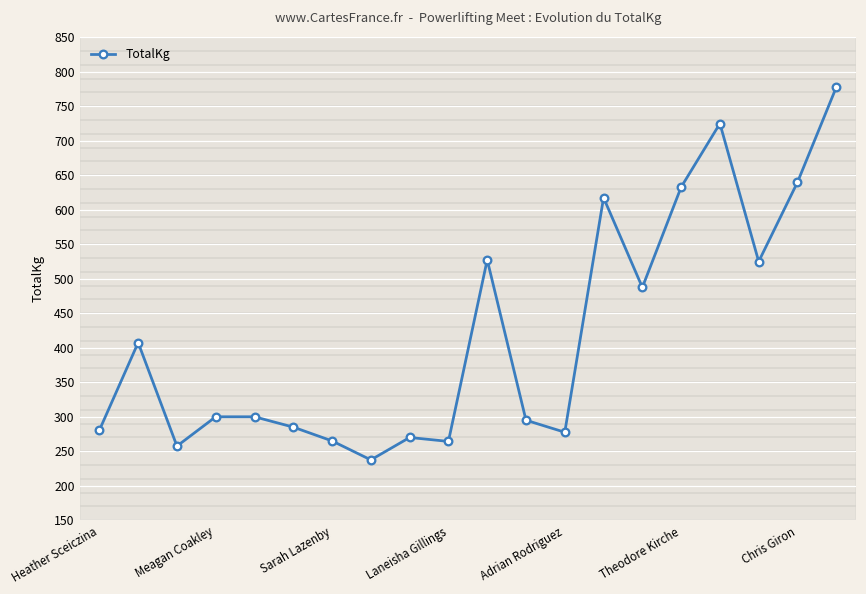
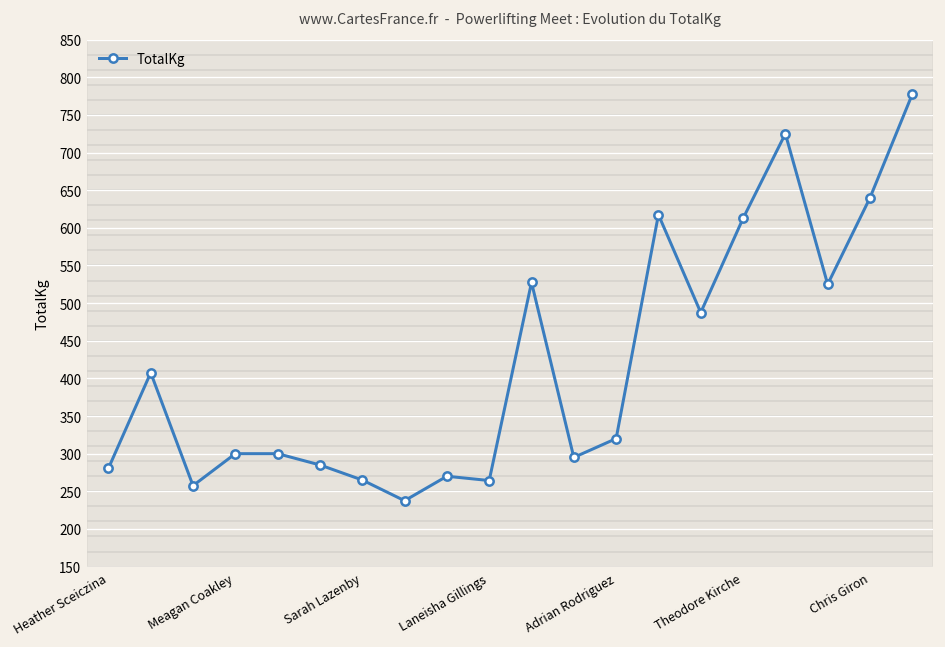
  {
    "Heather Sceiczina": 280,
    "Meagan Coakley": 300,
    "Sarah Lazenby": 270,
    "Laneisha Gillings": 260,
-   "Adrian Rodriguez": 280,
-   "Theodore Kirche": 630,
+   "Adrian Rodriguez": 320,
+   "Theodore Kirche": 610,
    "Chris Giron": 640
  }
